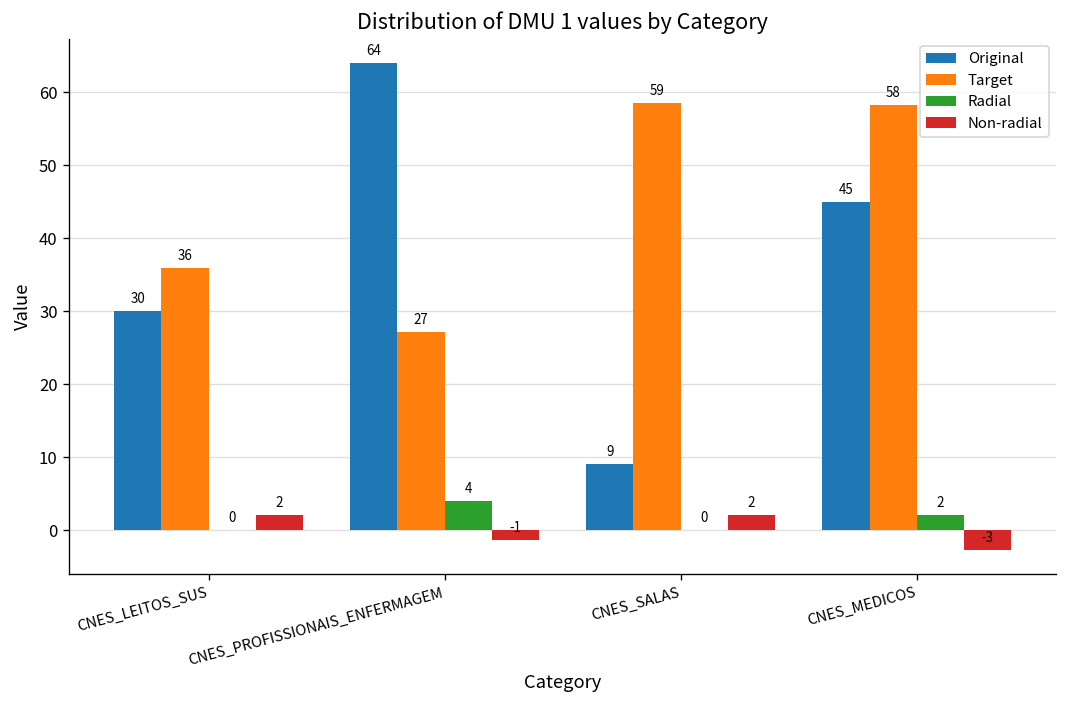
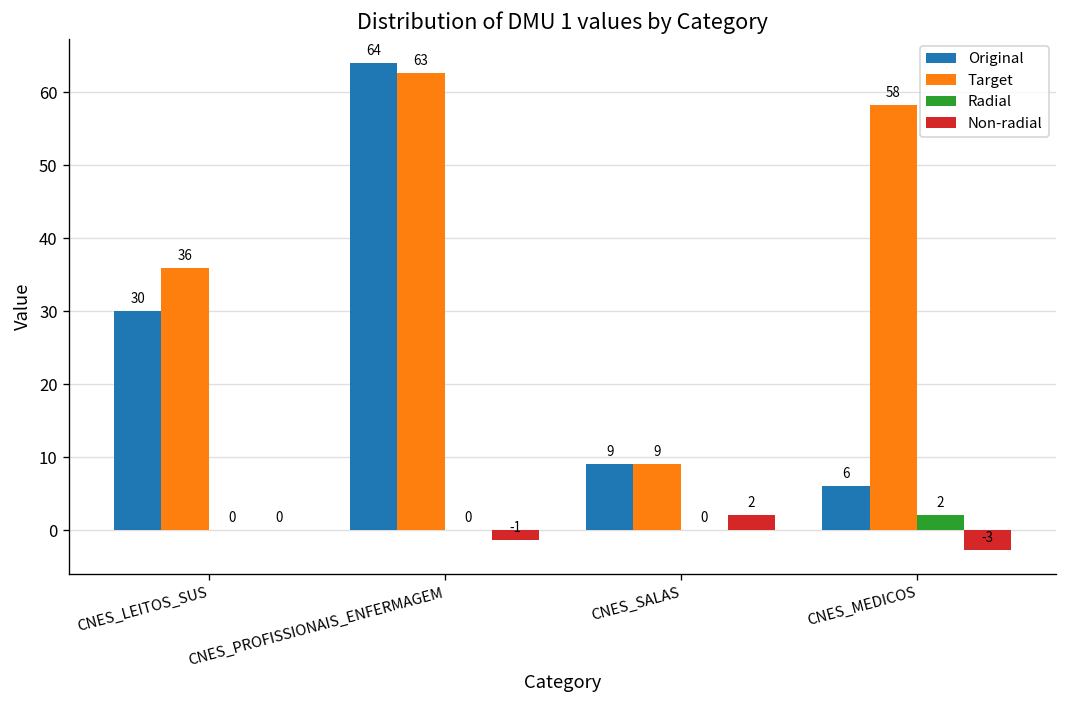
  {
    "Original": {
      "CNES_LEITOS_SUS": 30,
      "CNES_PROFISSIONAIS_ENFERMAGEM": 64,
      "CNES_SALAS": 9,
-     "CNES_MEDICOS": 45
+     "CNES_MEDICOS": 6
    },
    "Target": {
      "CNES_LEITOS_SUS": 36,
-     "CNES_PROFISSIONAIS_ENFERMAGEM": 27,
-     "CNES_SALAS": 59,
+     "CNES_PROFISSIONAIS_ENFERMAGEM": 63,
+     "CNES_SALAS": 9,
      "CNES_MEDICOS": 58
    },
    "Radial": {
      "CNES_LEITOS_SUS": 0,
-     "CNES_PROFISSIONAIS_ENFERMAGEM": 4,
+     "CNES_PROFISSIONAIS_ENFERMAGEM": 0,
      "CNES_SALAS": 0,
      "CNES_MEDICOS": 2
    },
    "Non-radial": {
-     "CNES_LEITOS_SUS": 2,
+     "CNES_LEITOS_SUS": 0,
      "CNES_PROFISSIONAIS_ENFERMAGEM": -1,
      "CNES_SALAS": 2,
      "CNES_MEDICOS": -3
    }
  }
